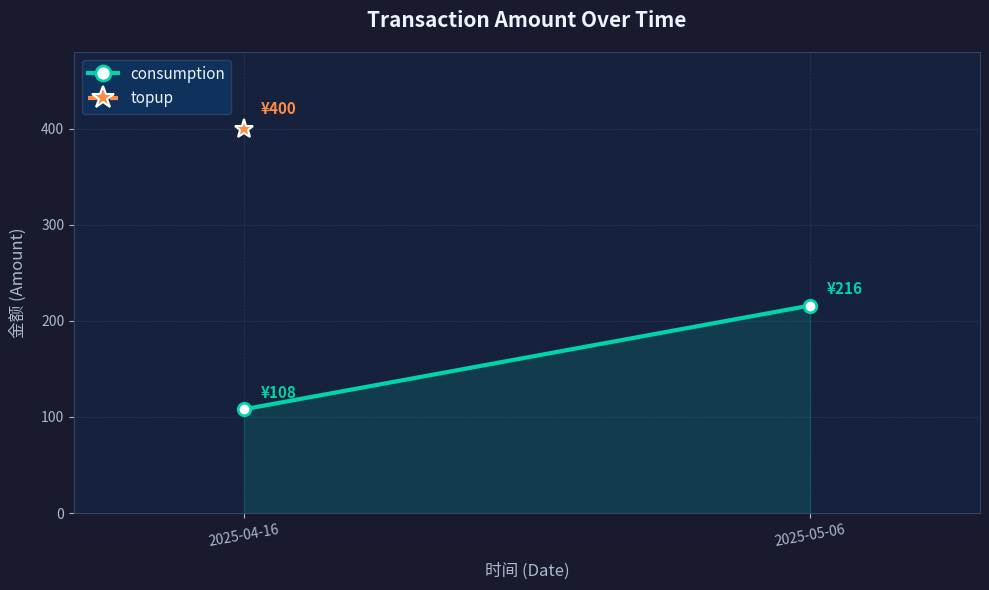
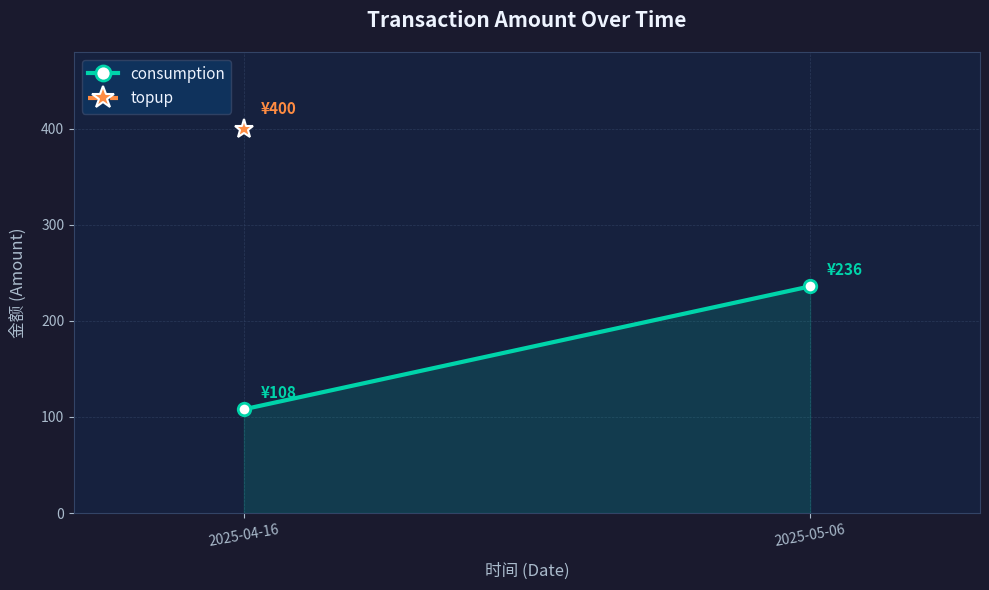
  {
    "consumption": {
      "2025-04-16": "¥108",
-     "2025-05-06": "¥216"
+     "2025-05-06": "¥236"
    },
    "topup": {
      "2025-04-16": "¥400"
    }
  }
